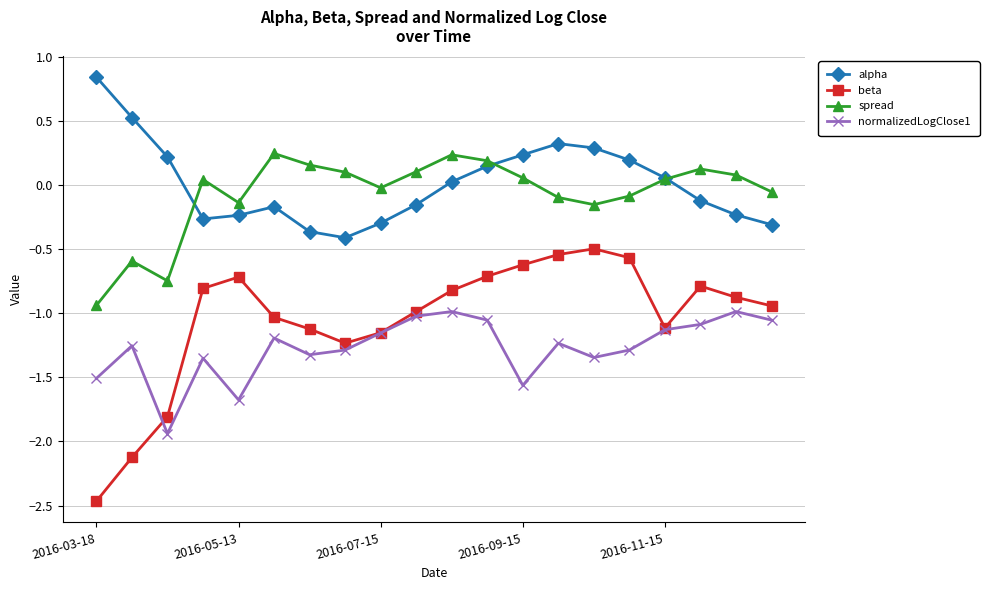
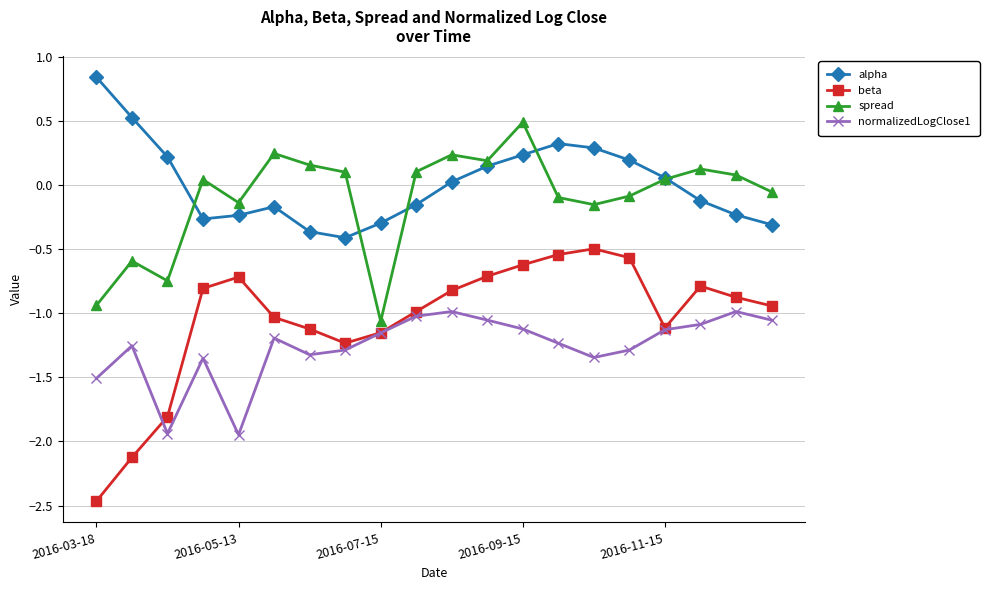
  {
    "alpha": {
      "2016-03-18": 0.84,
      "2016-05-13": -0.24,
      "2016-07-15": -0.30,
      "2016-09-15": 0.23
    },
    "beta": {
      "2016-03-18": -2.47,
      "2016-05-13": -0.72,
      "2016-09-15": -0.62
    },
    "spread": {
      "2016-03-18": -0.94,
      "2016-05-13": -0.14,
-     "2016-07-15": -0.02,
-     "2016-09-15": 0.05
+     "2016-07-15": -1.06,
+     "2016-09-15": 0.49
    },
    "normalizedLogClose1": {
      "2016-03-18": -1.51,
-     "2016-05-13": -1.68,
-     "2016-09-15": -1.56
+     "2016-05-13": -1.95,
+     "2016-09-15": -1.12
    }
  }
